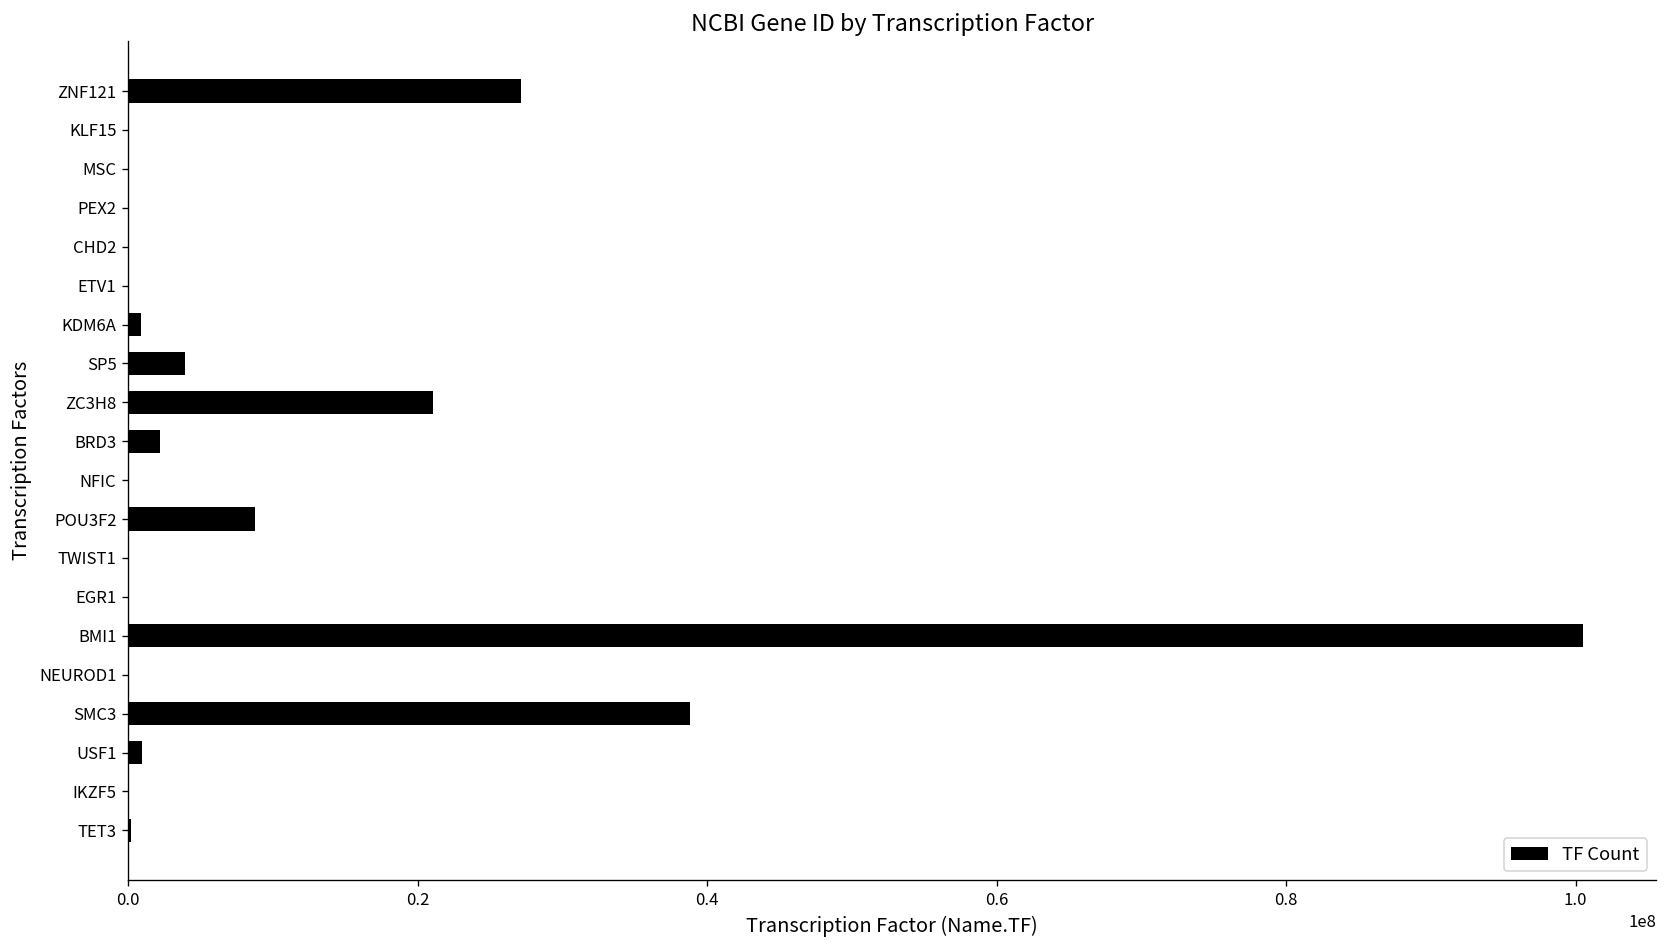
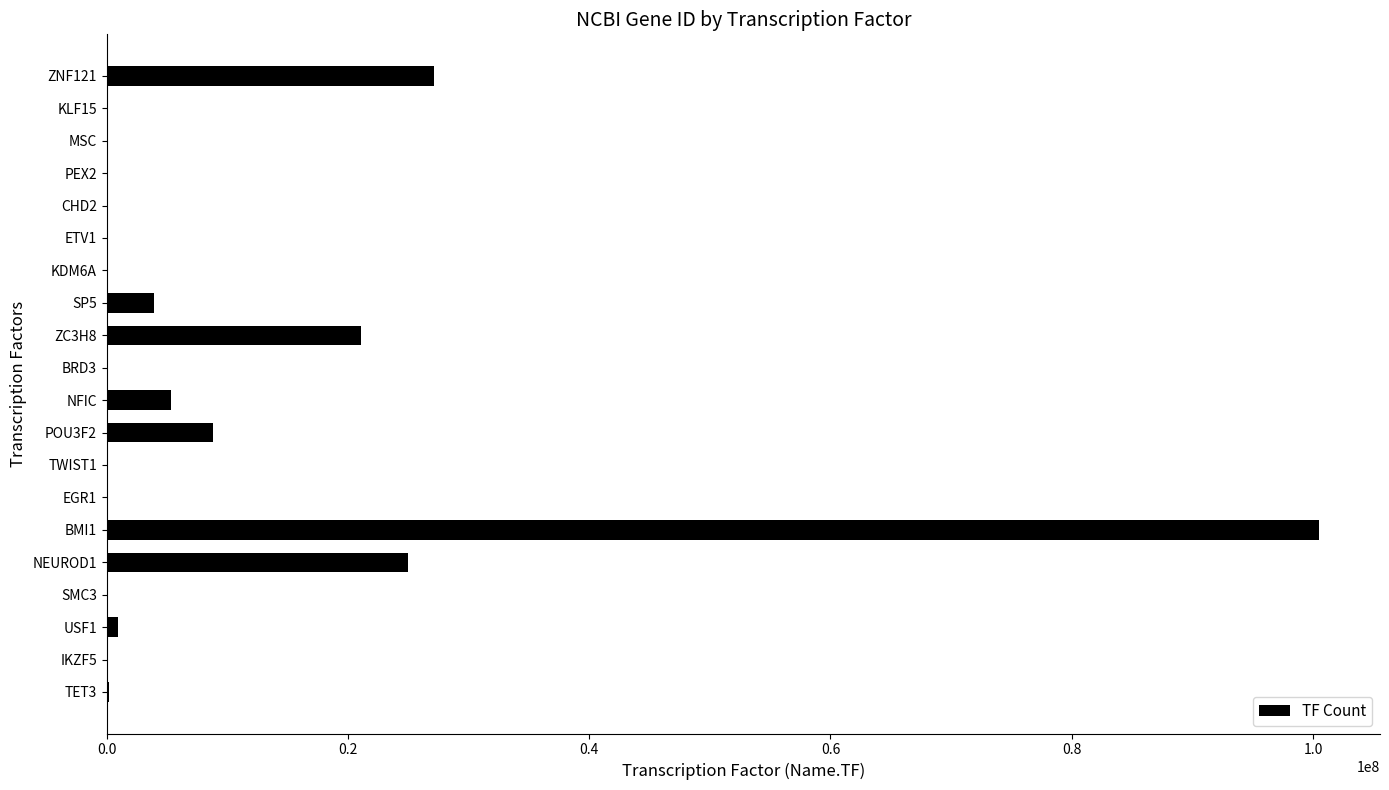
  {
    "ZNF121": 27100000,
-   "KDM6A": 900000,
+   "KDM6A": 0,
    "SP5": 3900000,
    "ZC3H8": 21100000,
-   "BRD3": 2200000,
-   "NFIC": 0,
+   "BRD3": 0,
+   "NFIC": 5300000,
    "POU3F2": 8800000,
    "BMI1": 100500000,
-   "NEUROD1": 0,
-   "SMC3": 38800000,
+   "NEUROD1": 25000000,
+   "SMC3": 0,
    "USF1": 900000
  }
